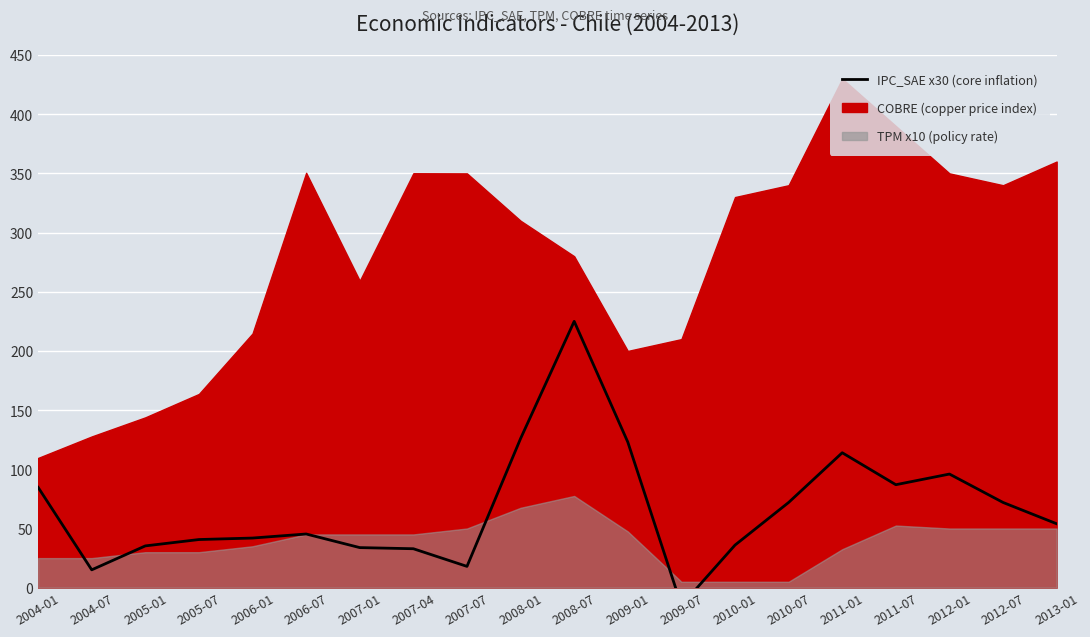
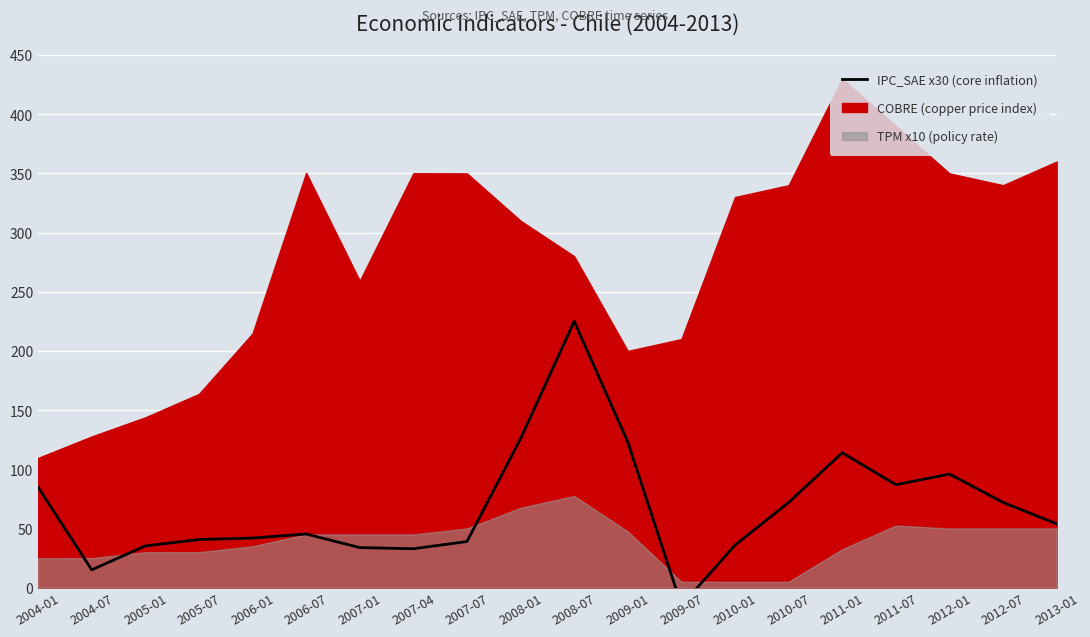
  {
    "IPC_SAE x30 (core inflation)": {
      "2004-01": 85,
      "2004-07": 15,
      "2005-01": 35,
      "2005-07": 41,
      "2006-01": 42,
      "2007-01": 34,
      "2007-04": 33,
-     "2007-07": 18,
+     "2007-07": 39,
      "2008-01": 126,
      "2008-07": 225,
      "2009-01": 123,
      "2010-01": 36,
      "2010-07": 72,
      "2011-01": 114,
      "2011-07": 87,
      "2012-01": 96,
      "2012-07": 72,
      "2013-01": 54
    }
  }
